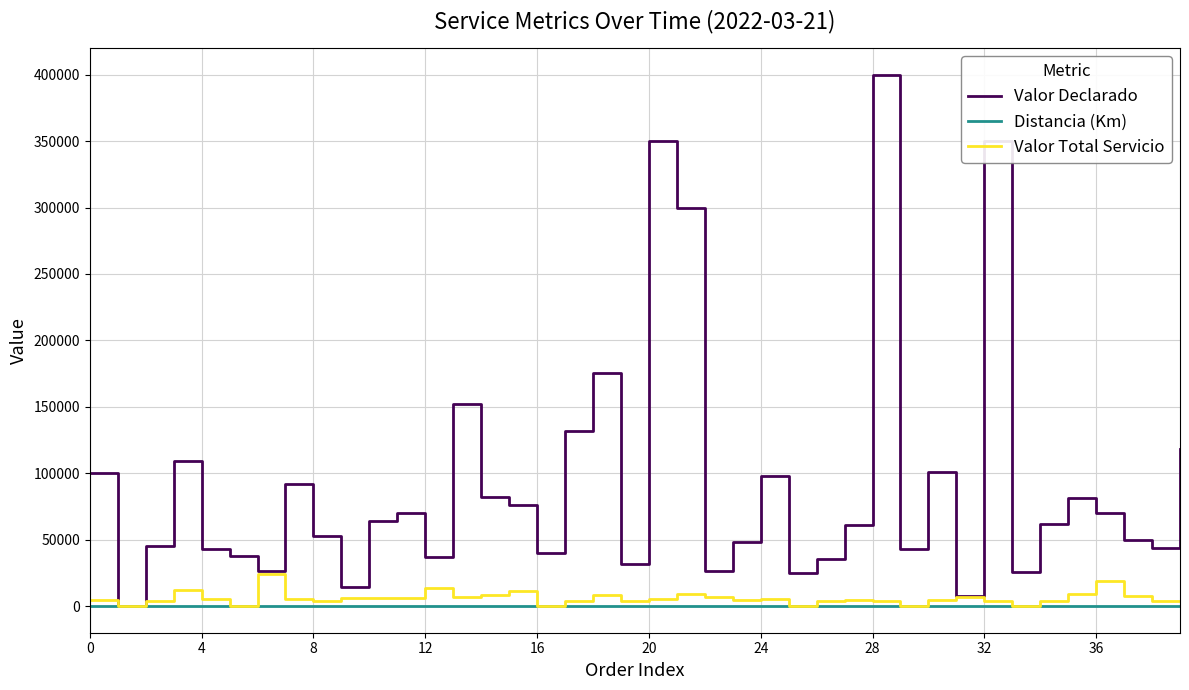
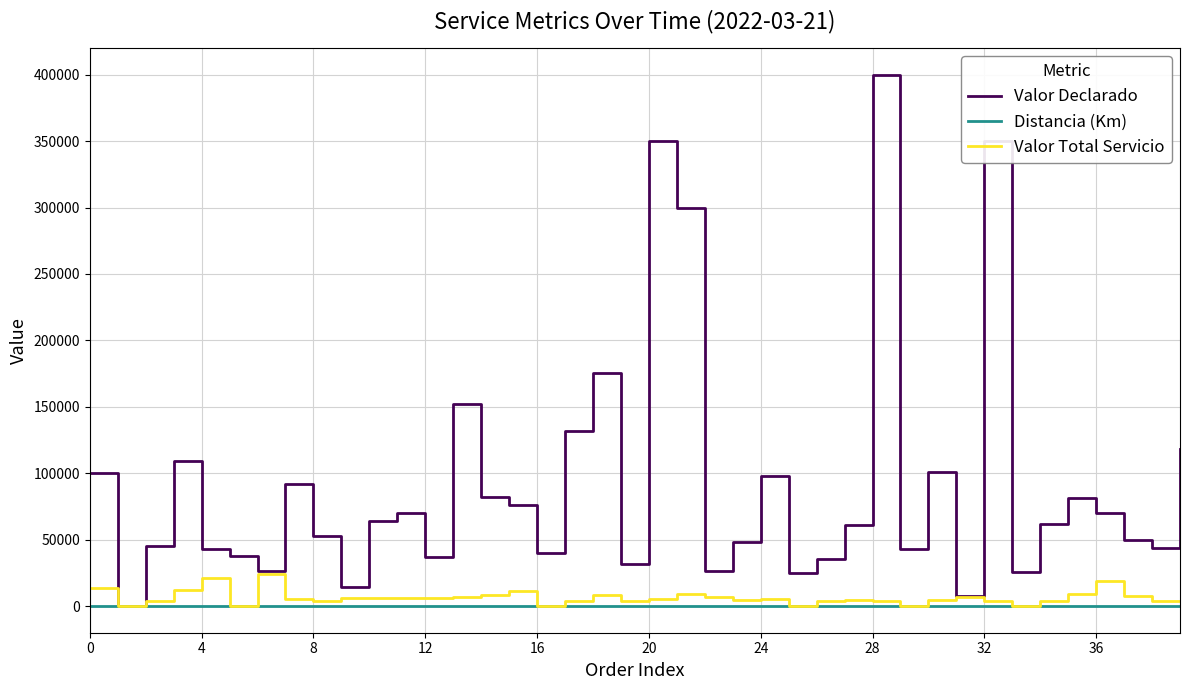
  {
    "Valor Declarado": {
      "0": 100000,
      "4": 43000,
      "8": 52000,
      "12": 37000,
      "16": 40000,
      "20": 350000,
      "24": 98000,
      "28": 400000,
      "36": 70000
    },
    "Distancia (Km)": {
      "0": 0,
      "4": 0,
      "8": 0,
      "12": 0,
      "20": 0,
      "24": 0,
      "28": 0,
      "32": 0,
      "36": 0
    },
    "Valor Total Servicio": {
-     "0": 4000,
-     "4": 5000,
+     "0": 13000,
+     "4": 21000,
      "8": 4000,
-     "12": 14000,
+     "12": 6000,
      "20": 5000,
      "24": 5000,
      "28": 4000,
      "32": 4000,
      "36": 19000
    }
  }
